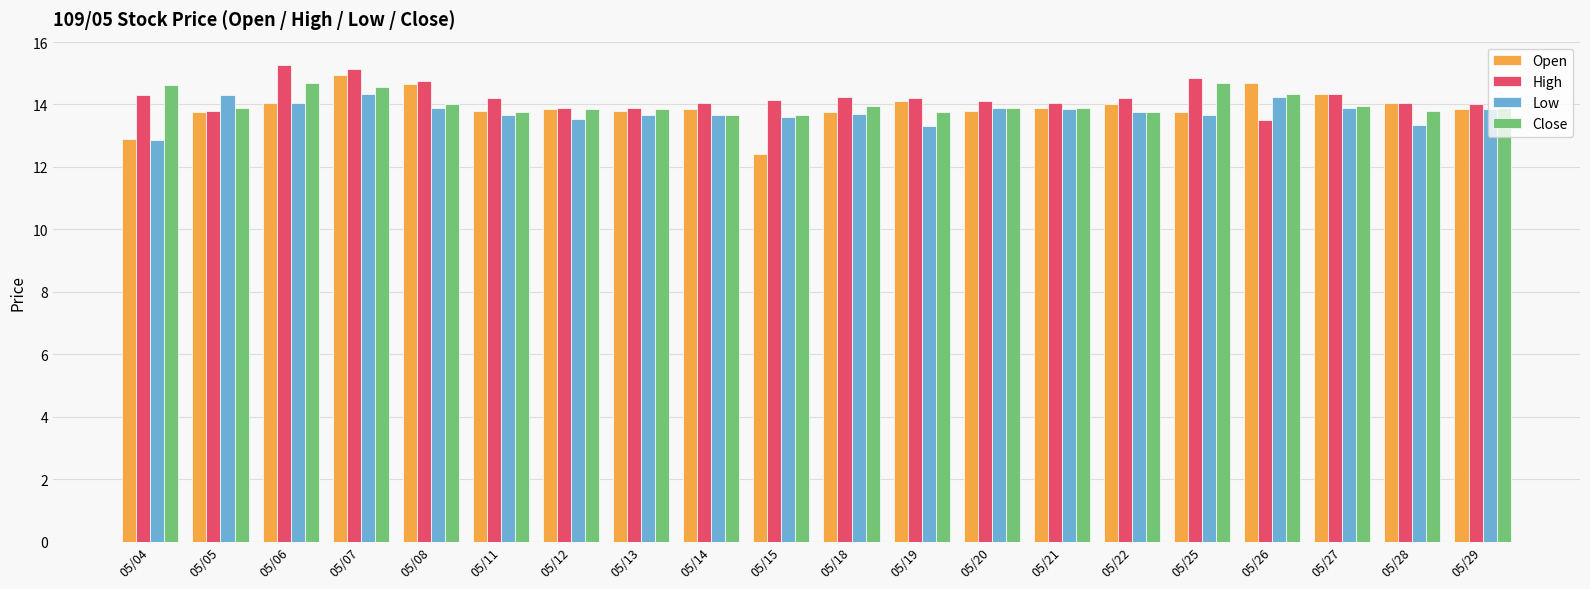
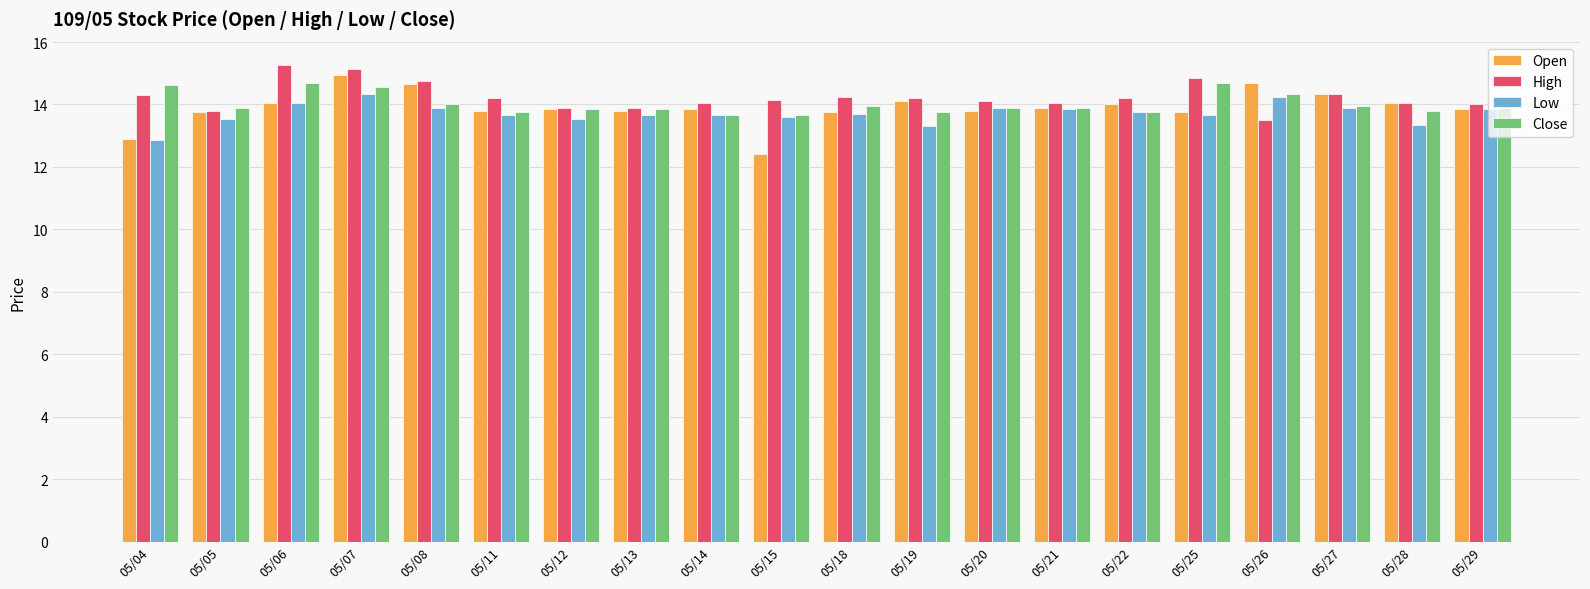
  {
    "Open": {
      "05/04": 12.9,
      "05/05": 13.8,
      "05/06": 14.1,
      "05/07": 15.0,
      "05/08": 14.7,
      "05/11": 13.8,
      "05/12": 13.9,
      "05/13": 13.8,
      "05/14": 13.9,
      "05/15": 12.4,
      "05/18": 13.8,
      "05/19": 14.1,
      "05/20": 13.8,
      "05/21": 13.9,
      "05/22": 14.0,
      "05/25": 13.8,
      "05/26": 14.7,
      "05/27": 14.4,
      "05/28": 14.1,
      "05/29": 13.9
    },
    "High": {
      "05/04": 14.3,
      "05/05": 13.8,
      "05/06": 15.3,
      "05/07": 15.2,
      "05/08": 14.8,
      "05/11": 14.2,
      "05/12": 13.9,
      "05/13": 13.9,
      "05/14": 14.1,
      "05/15": 14.1,
      "05/18": 14.3,
      "05/19": 14.2,
      "05/20": 14.1,
      "05/21": 14.1,
      "05/22": 14.2,
      "05/25": 14.9,
      "05/26": 13.5,
      "05/27": 14.4,
      "05/28": 14.1,
      "05/29": 14.0
    },
    "Low": {
      "05/04": 12.9,
-     "05/05": 14.3,
+     "05/05": 13.6,
      "05/06": 14.1,
      "05/07": 14.4,
      "05/08": 13.9,
      "05/11": 13.7,
      "05/12": 13.6,
      "05/13": 13.7,
      "05/14": 13.7,
      "05/15": 13.6,
      "05/18": 13.7,
      "05/19": 13.3,
      "05/20": 13.9,
      "05/21": 13.9,
      "05/22": 13.8,
      "05/25": 13.7,
      "05/26": 14.3,
      "05/27": 13.9,
      "05/28": 13.3
    },
    "Close": {
      "05/04": 14.6,
      "05/05": 13.9,
      "05/06": 14.7,
      "05/07": 14.6,
      "05/08": 14.0,
      "05/11": 13.8,
      "05/12": 13.9,
      "05/13": 13.9,
      "05/14": 13.7,
      "05/15": 13.7,
      "05/18": 14.0,
      "05/19": 13.8,
      "05/20": 13.9,
      "05/21": 13.9,
      "05/22": 13.8,
      "05/25": 14.7,
      "05/26": 14.4,
      "05/27": 14.0,
      "05/28": 13.8
    }
  }
